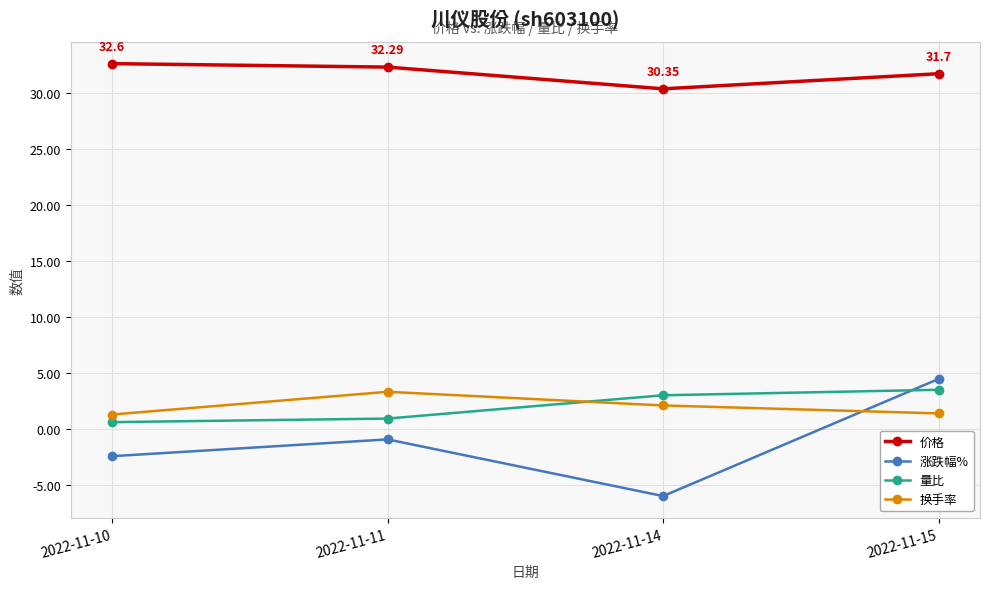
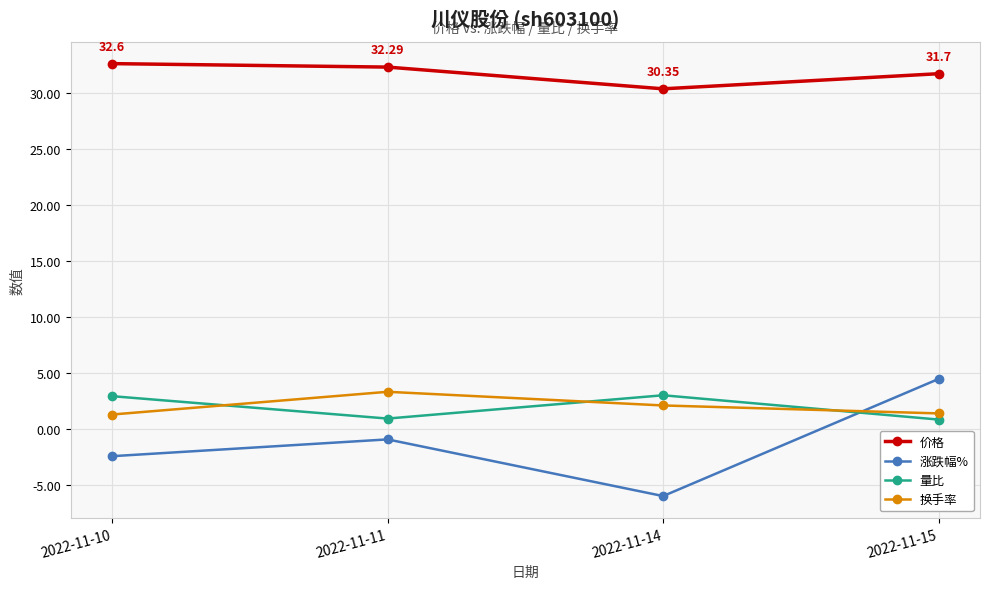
  {
    "价格": {
      "2022-11-10": 32.6,
      "2022-11-11": 32.29,
      "2022-11-14": 30.35,
      "2022-11-15": 31.7
    },
    "涨跌幅%": {
      "2022-11-10": -2.5,
      "2022-11-11": -1.0,
      "2022-11-14": -6.0,
      "2022-11-15": 4.5
    },
    "量比": {
-     "2022-11-10": 0.6,
+     "2022-11-10": 2.9,
      "2022-11-11": 0.9,
      "2022-11-14": 3.0,
-     "2022-11-15": 3.5
+     "2022-11-15": 0.8
    },
    "换手率": {
      "2022-11-10": 1.3,
      "2022-11-11": 3.3,
      "2022-11-14": 2.1,
      "2022-11-15": 1.4
    }
  }
